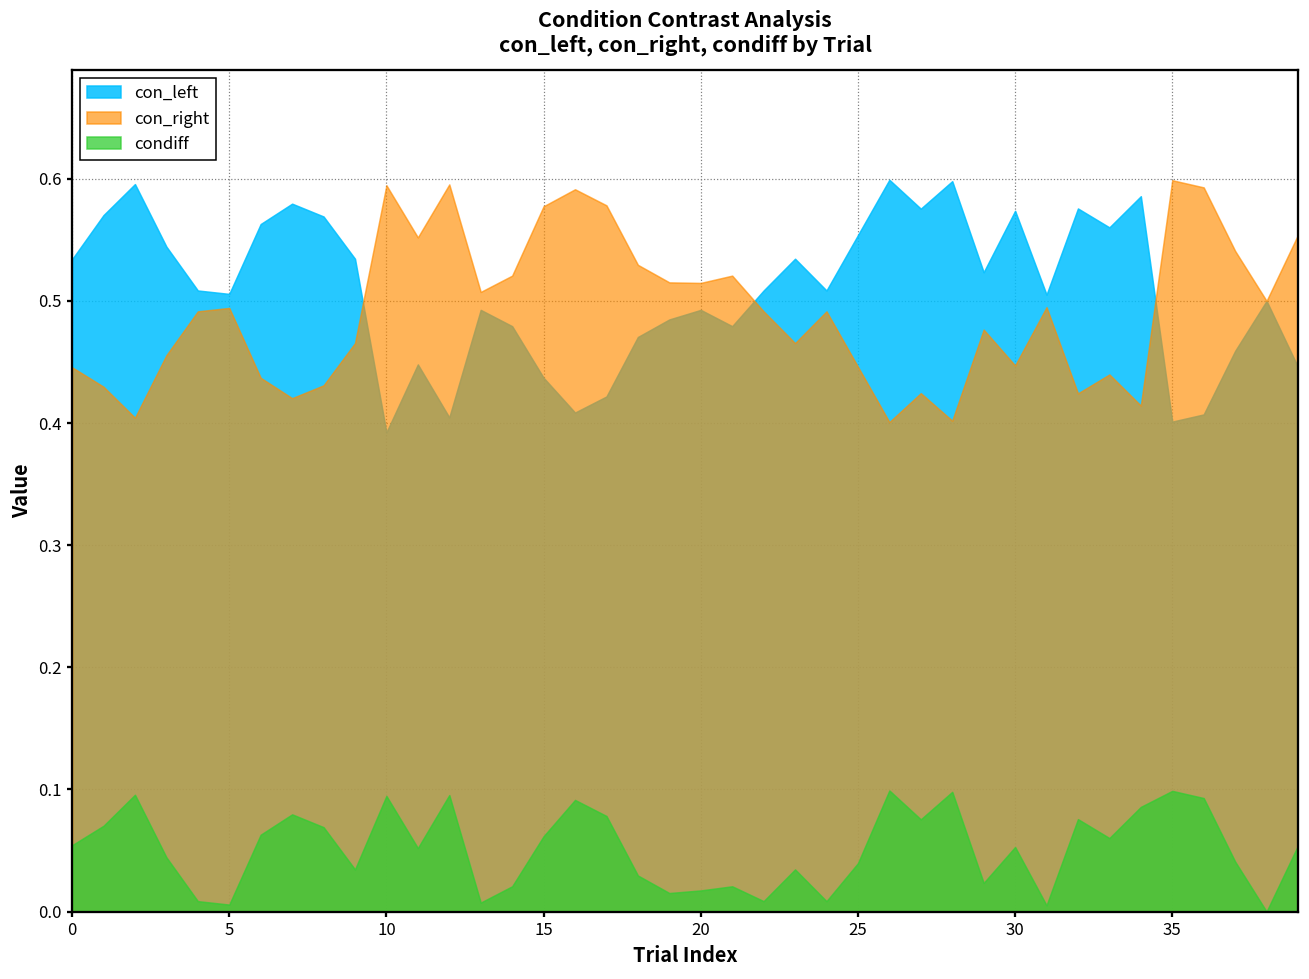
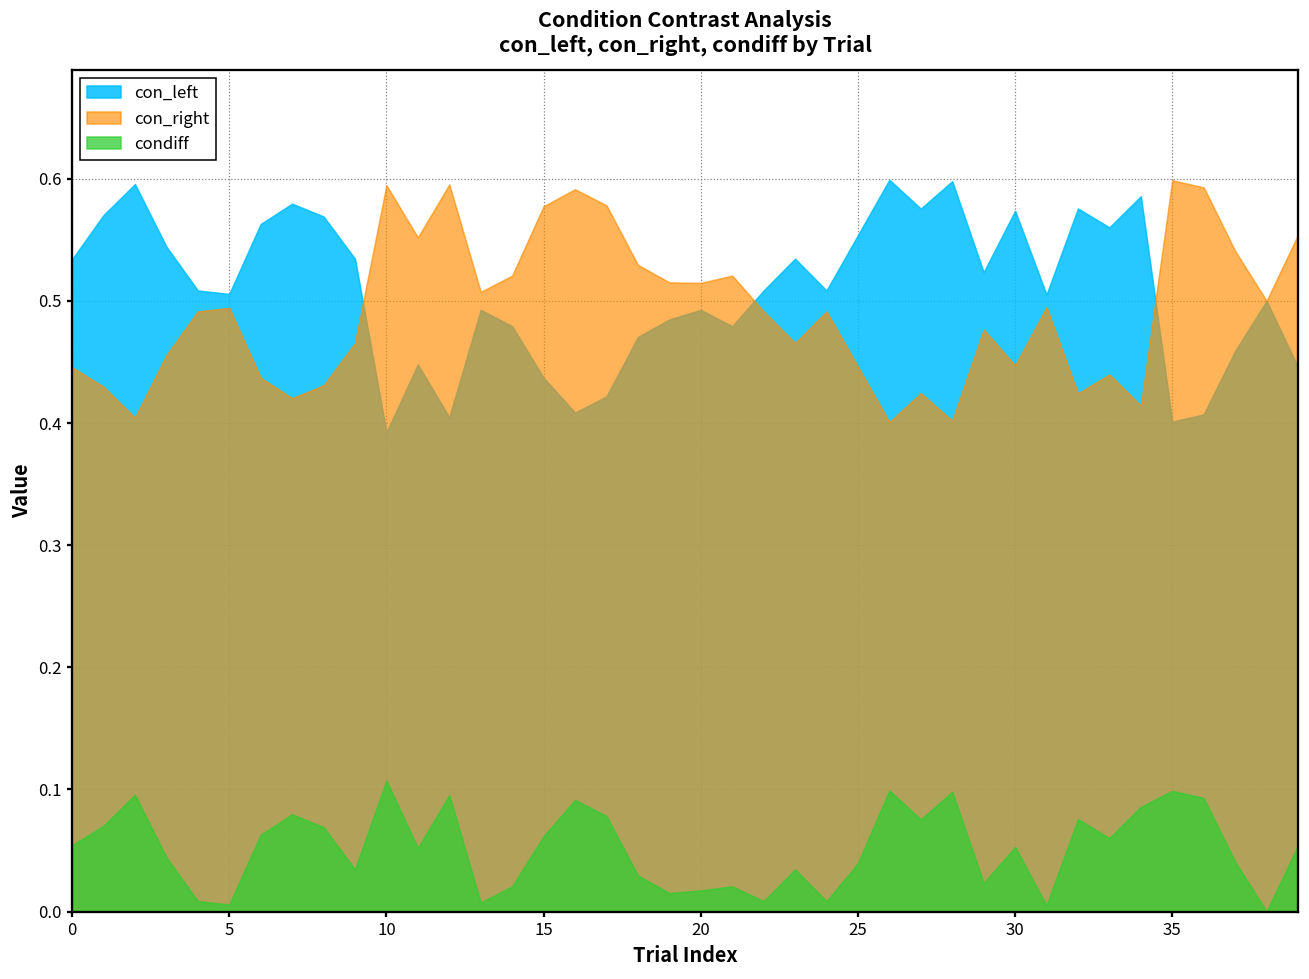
  {
    "con_left": {
      "0": 0.534,
      "5": 0.506,
      "10": 0.392,
      "15": 0.437,
      "20": 0.493,
      "25": 0.554,
      "30": 0.574,
      "35": 0.401
    },
    "con_right": {
      "0": 0.446,
      "5": 0.494,
      "10": 0.595,
      "15": 0.578,
      "20": 0.515,
      "25": 0.446,
      "30": 0.447,
      "35": 0.599
    },
    "condiff": {
      "0": 0.054,
      "5": 0.006,
-     "10": 0.095,
+     "10": 0.107,
      "15": 0.062,
      "20": 0.017,
      "25": 0.040,
      "30": 0.053,
      "35": 0.099
    }
  }
